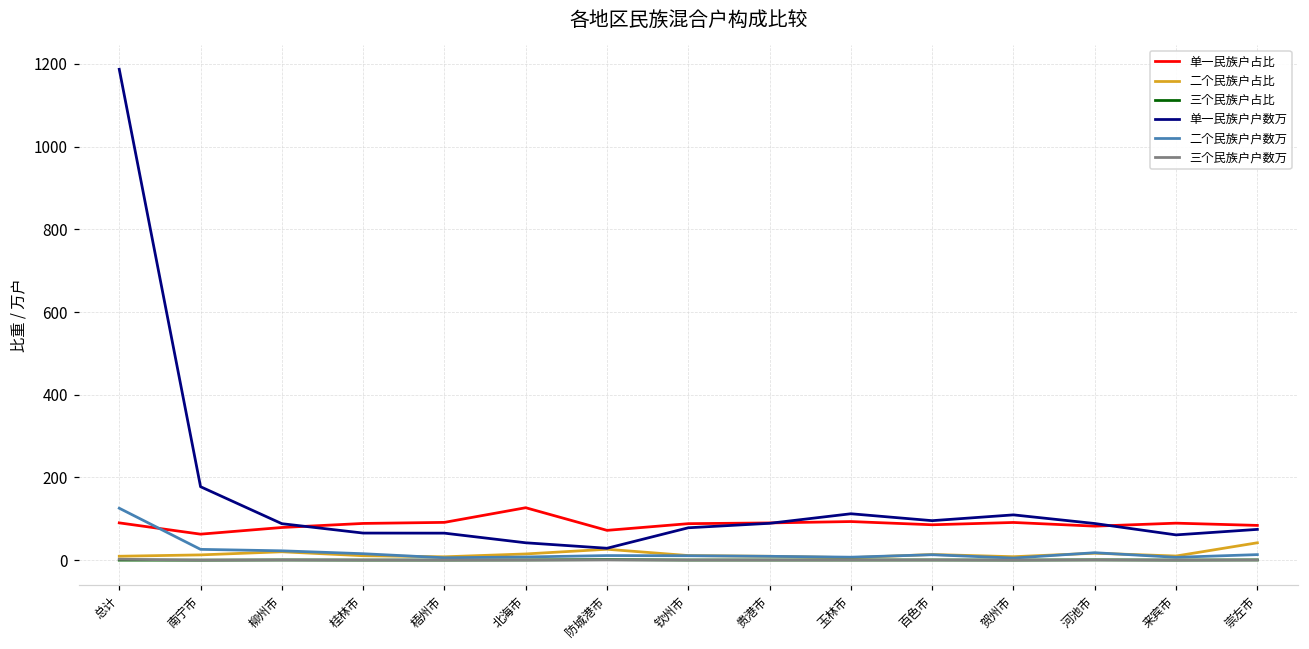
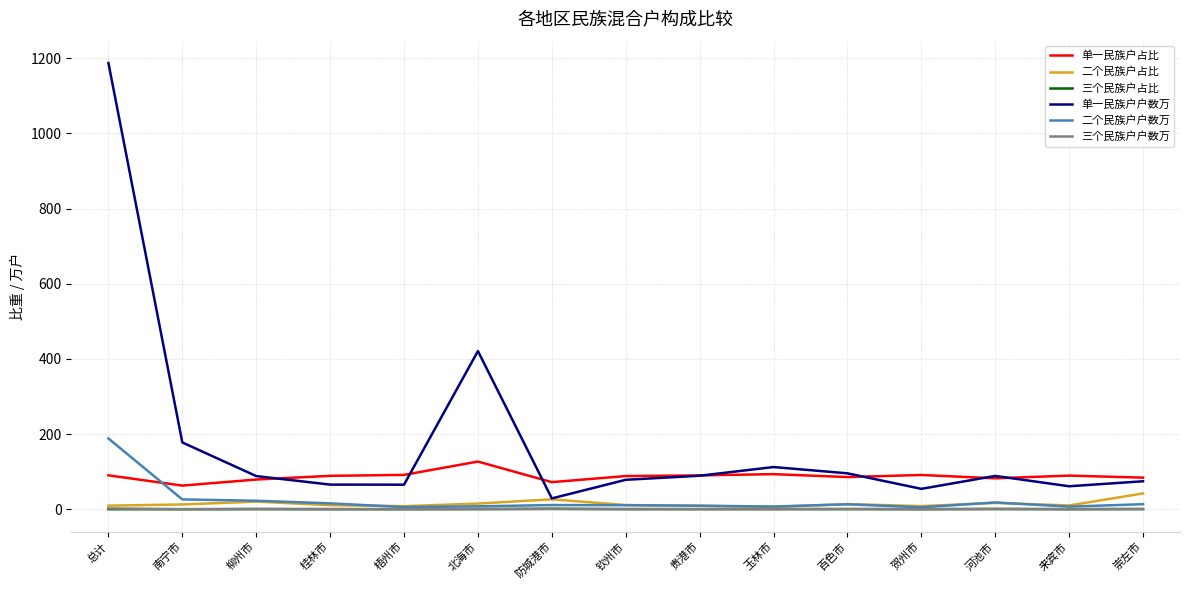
  {
    "单一民族户占比": {
      "总计": 90,
      "南宁市": 60,
      "柳州市": 80,
      "桂林市": 90,
      "梧州市": 90,
      "北海市": 130,
      "防城港市": 70,
      "钦州市": 90,
      "玉林市": 90,
      "百色市": 90,
      "贺州市": 90,
      "来宾市": 90,
      "崇左市": 80
    },
    "二个民族户占比": {
      "总计": 10,
      "南宁市": 10,
      "北海市": 20,
      "崇左市": 40
    },
    "单一民族户户数万": {
      "总计": 1190,
      "南宁市": 180,
      "柳州市": 90,
      "桂林市": 70,
      "梧州市": 70,
-     "北海市": 40,
+     "北海市": 420,
      "钦州市": 80,
      "玉林市": 110,
      "百色市": 100,
-     "贺州市": 110,
+     "贺州市": 50,
      "来宾市": 60,
      "崇左市": 70
    },
    "二个民族户户数万": {
-     "总计": 130,
+     "总计": 190,
      "南宁市": 30,
      "北海市": 10,
      "防城港市": 10,
      "崇左市": 10
    }
  }
